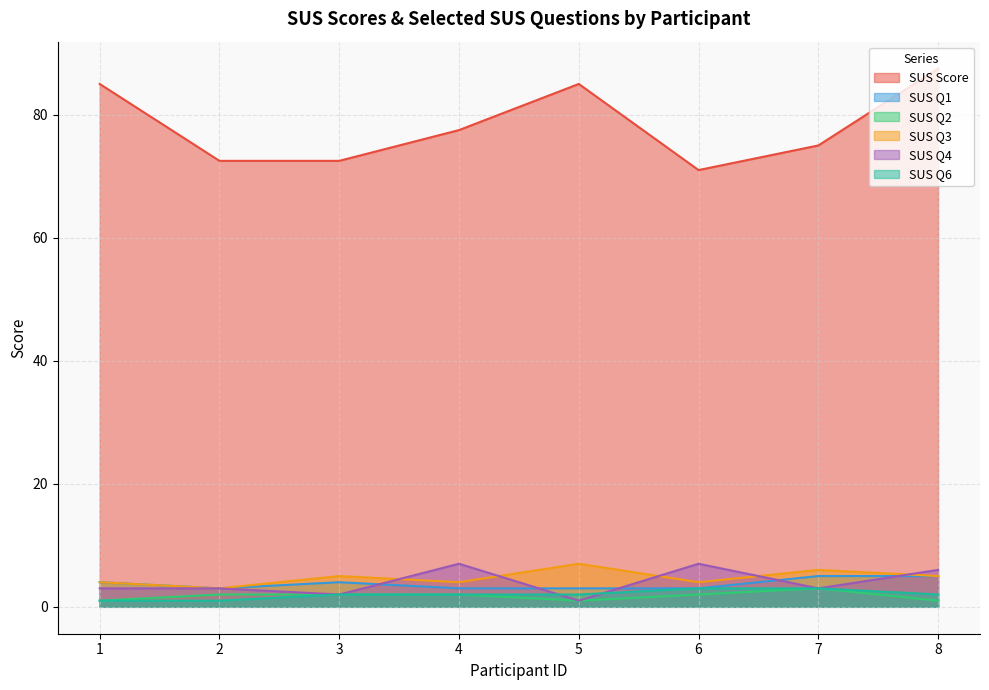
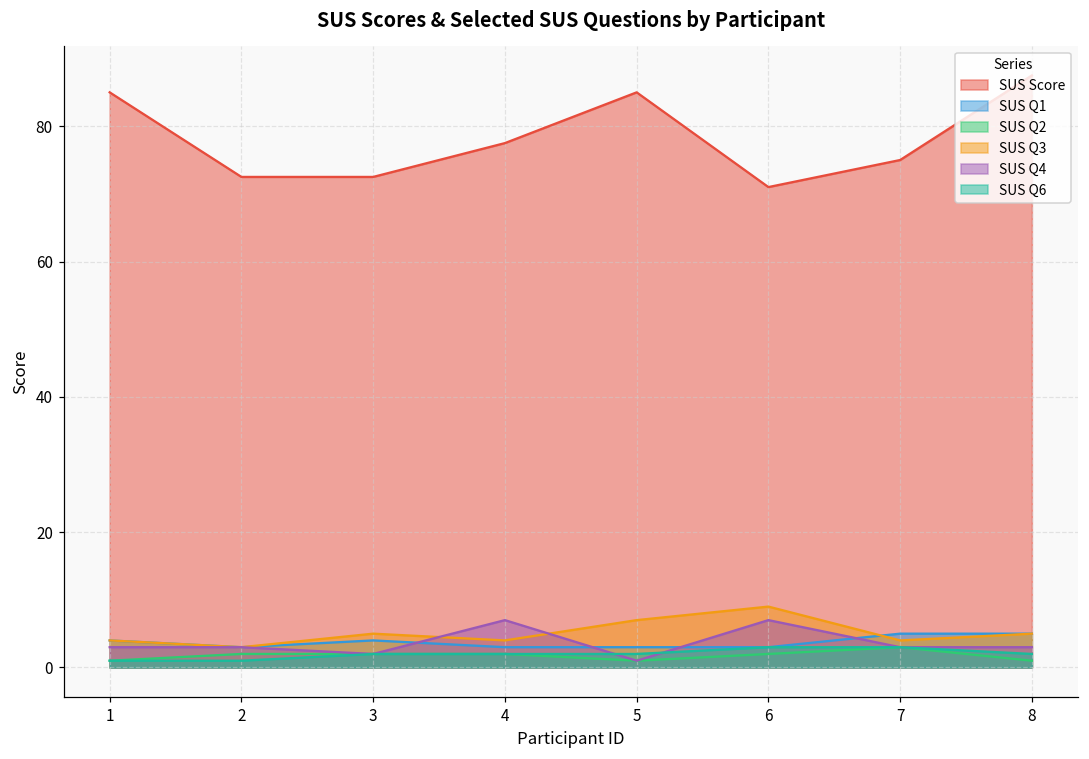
  {
    "SUS Score": {
      "1": 85,
      "2": 73,
      "3": 73,
      "4": 78,
      "5": 85,
      "6": 71,
      "7": 75
    },
    "SUS Q3": {
      "3": 5,
      "4": 4,
      "5": 7,
-     "6": 4,
-     "7": 6
+     "6": 9,
+     "7": 4
    },
    "SUS Q4": {
      "1": 3,
      "4": 7,
      "6": 7,
-     "8": 6
+     "8": 3
    }
  }
